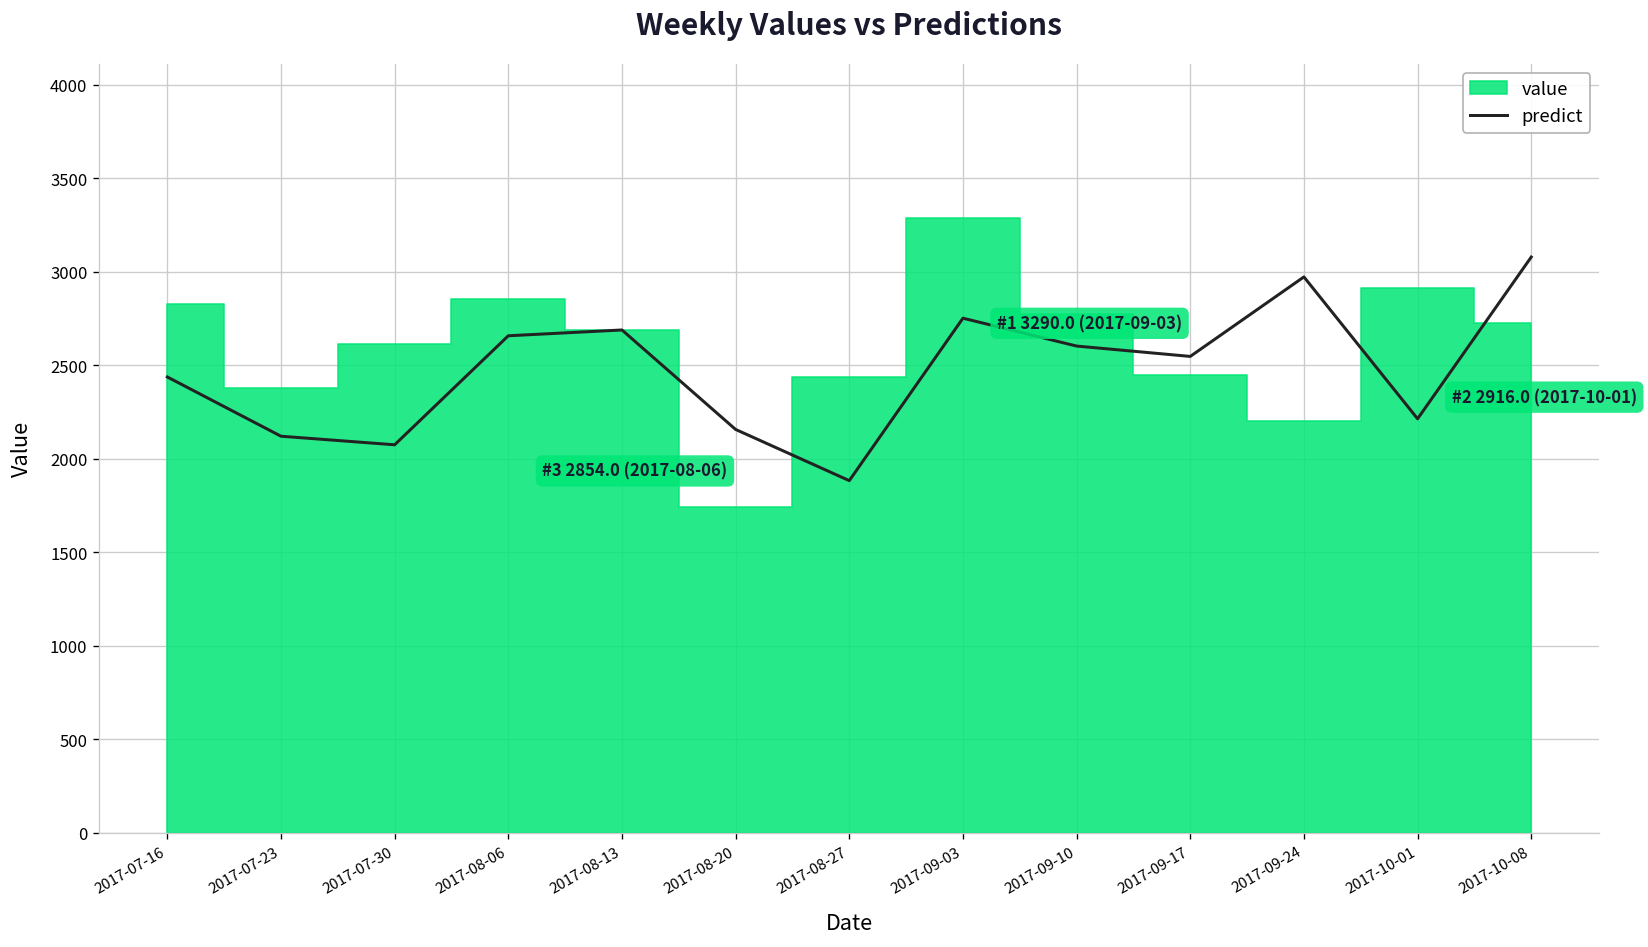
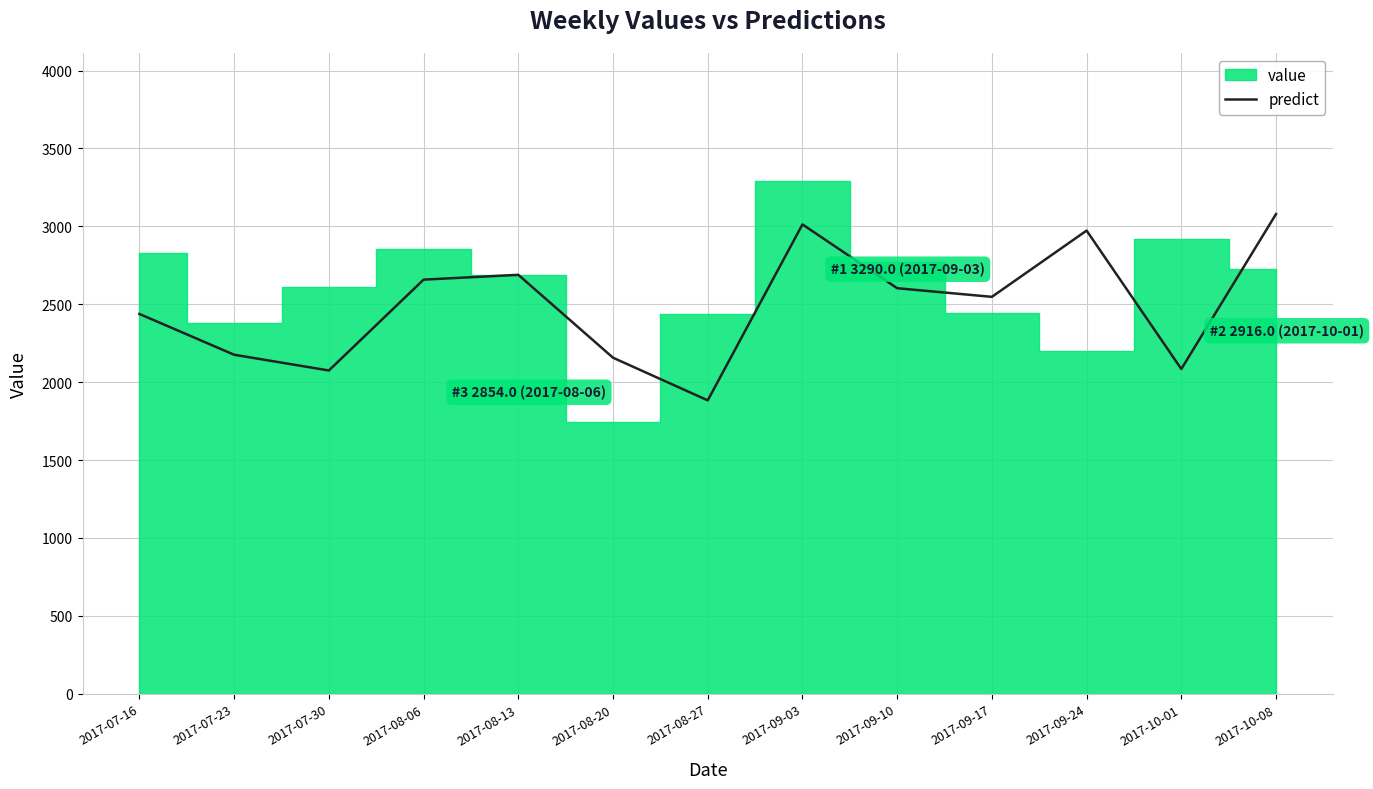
  {
    "predict": {
      "2017-07-16": 2440,
-     "2017-07-23": 2120,
+     "2017-07-23": 2180,
      "2017-07-30": 2080,
      "2017-08-06": 2660,
      "2017-08-13": 2690,
      "2017-08-20": 2160,
      "2017-08-27": 1880,
-     "2017-09-03": 2750,
+     "2017-09-03": 3010,
      "2017-09-10": 2600,
      "2017-09-17": 2550,
      "2017-09-24": 2970,
-     "2017-10-01": 2210,
+     "2017-10-01": 2080,
      "2017-10-08": 3080
    }
  }
